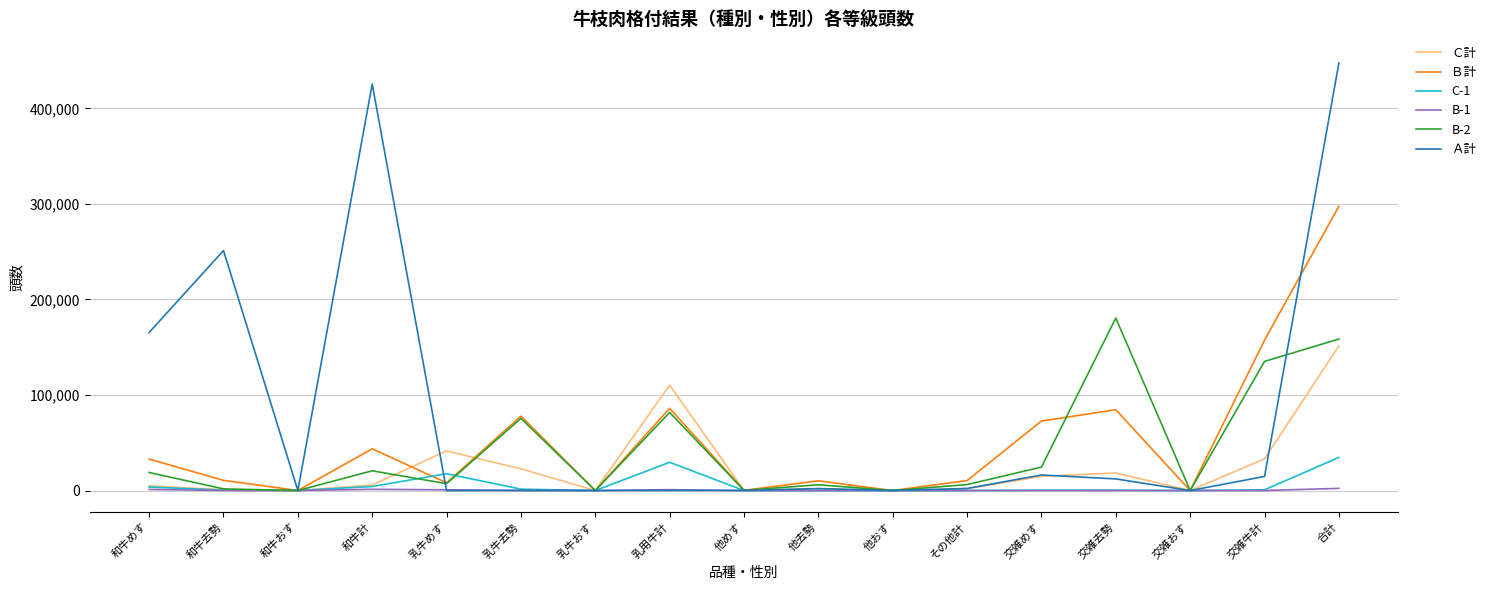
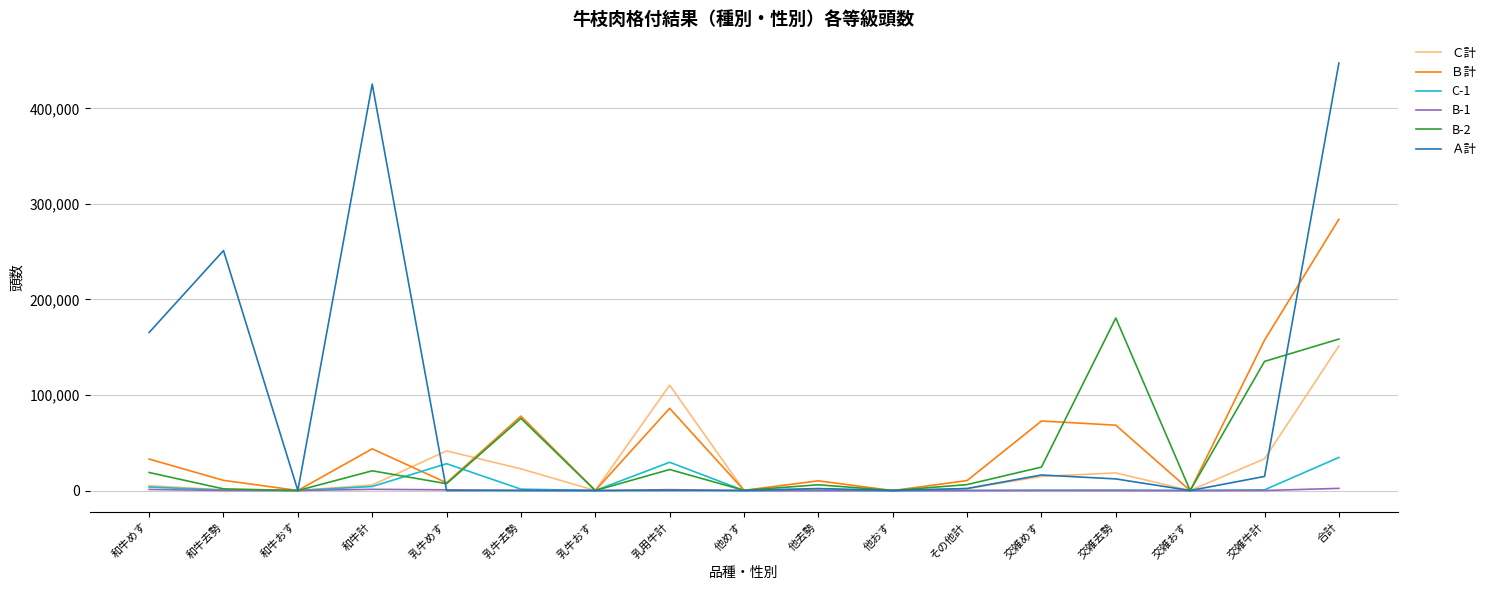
  {
    "Ｃ計": {
      "乳牛めす": "40,000",
      "乳牛去勢": "20,000",
      "乳用牛計": "110,000",
      "交雑去勢": "20,000",
      "交雑牛計": "30,000",
      "合計": "150,000"
    },
    "Ｂ計": {
      "和牛めす": "30,000",
      "和牛去勢": "10,000",
      "和牛計": "40,000",
      "乳用牛計": "90,000",
      "他去勢": "10,000",
      "その他計": "10,000",
      "交雑めす": "70,000",
-     "交雑去勢": "80,000",
+     "交雑去勢": "70,000",
      "交雑牛計": "160,000",
-     "合計": "300,000"
+     "合計": "280,000"
    },
    "C-1": {
-     "乳牛めす": "20,000",
+     "乳牛めす": "30,000",
      "乳用牛計": "30,000",
      "合計": "30,000"
    },
    "B-1": {
      "和牛計": "0",
      "合計": "0"
    },
    "B-2": {
      "和牛めす": "20,000",
      "和牛計": "20,000",
-     "乳用牛計": "80,000",
+     "乳用牛計": "20,000",
      "他去勢": "10,000",
      "その他計": "10,000",
      "交雑めす": "20,000",
      "交雑去勢": "180,000",
      "交雑牛計": "140,000",
      "合計": "160,000"
    },
    "Ａ計": {
      "和牛めす": "170,000",
      "和牛去勢": "250,000",
      "和牛計": "430,000",
      "交雑去勢": "10,000",
      "交雑牛計": "10,000",
      "合計": "450,000"
    }
  }
